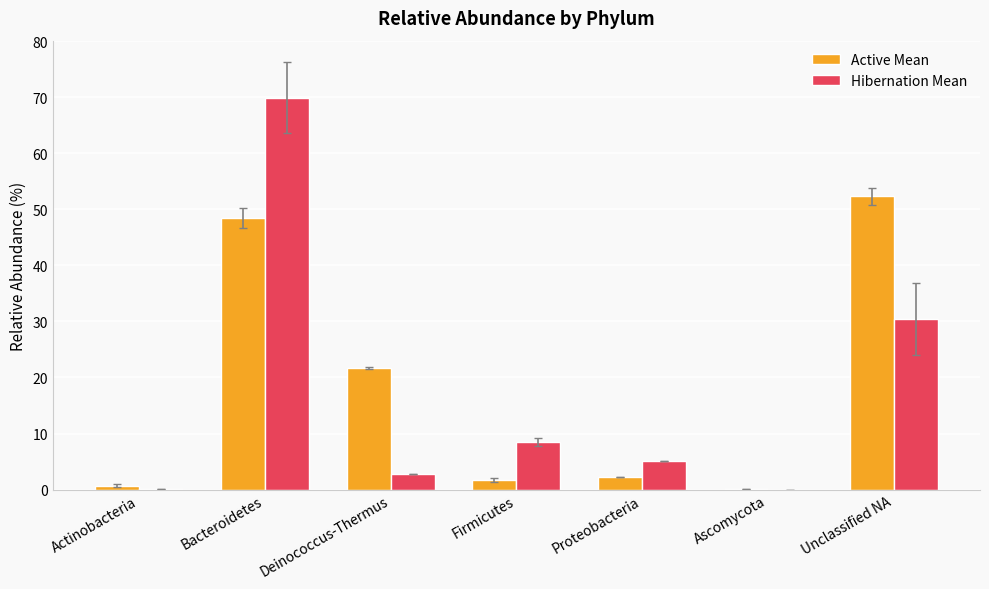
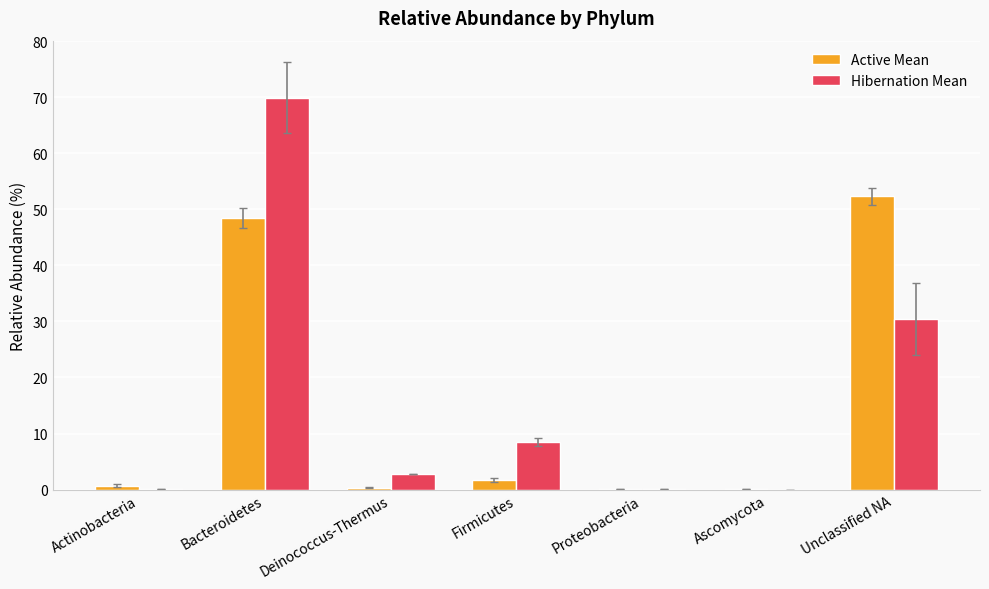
  {
    "Active Mean": {
      "Actinobacteria": 1,
      "Bacteroidetes": 48,
-     "Deinococcus-Thermus": 22,
+     "Deinococcus-Thermus": 0,
      "Firmicutes": 2,
-     "Proteobacteria": 2,
+     "Proteobacteria": 0,
      "Unclassified NA": 52
    },
    "Hibernation Mean": {
      "Bacteroidetes": 70,
      "Deinococcus-Thermus": 3,
      "Firmicutes": 8,
-     "Proteobacteria": 5,
+     "Proteobacteria": 0,
      "Ascomycota": 0,
      "Unclassified NA": 30
    }
  }
